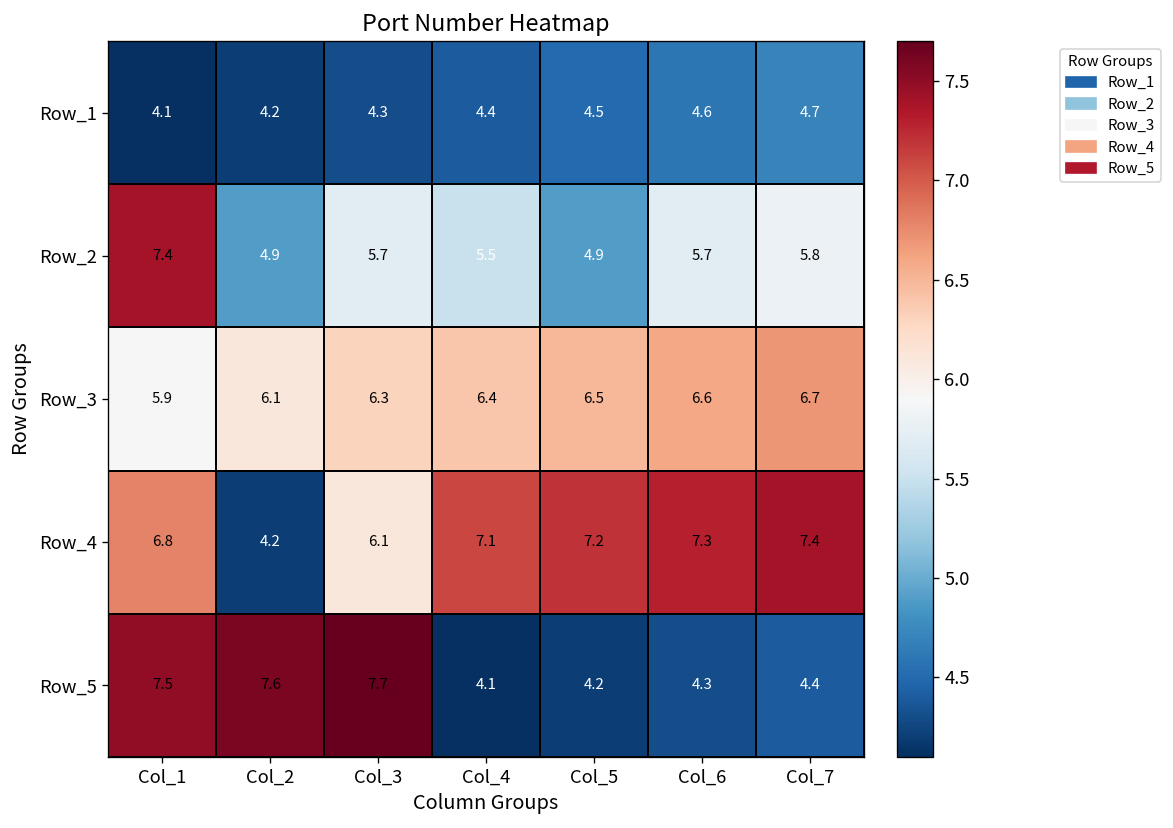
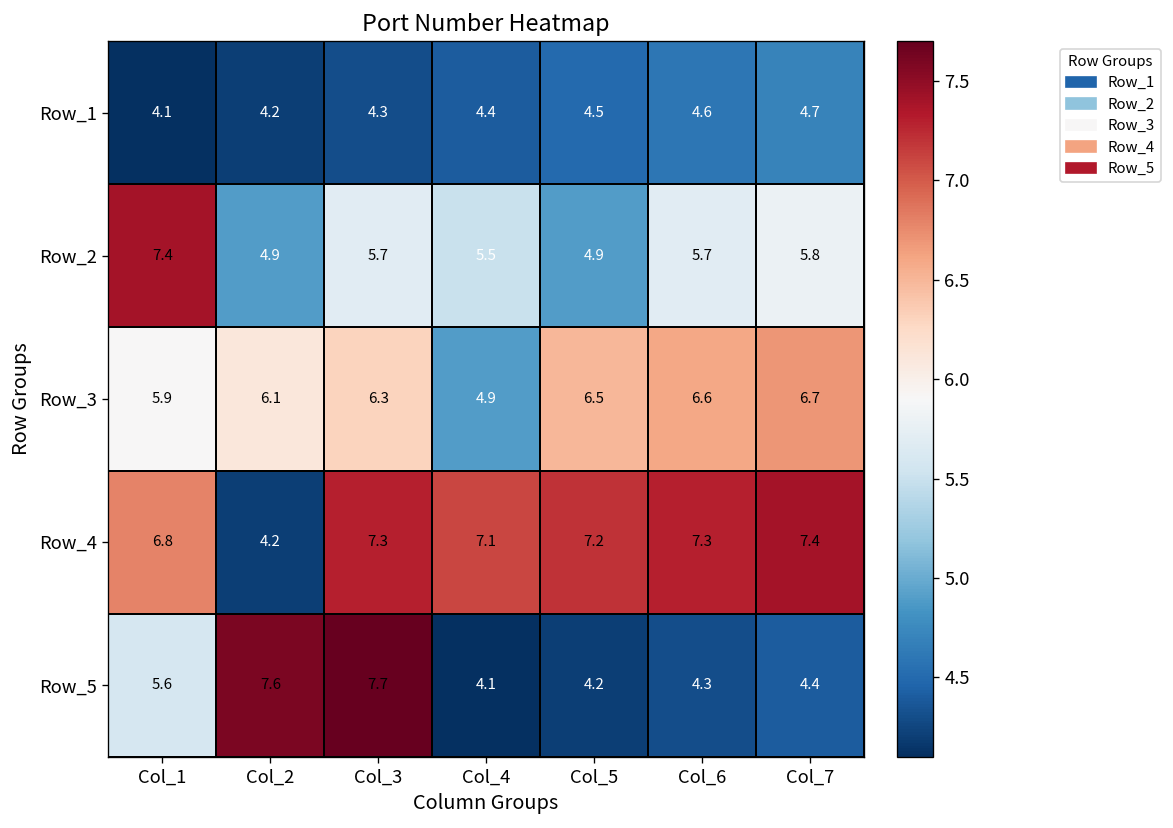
  {
    "Row_1": {
      "Col_1": 4.1,
      "Col_2": 4.2,
      "Col_3": 4.3,
      "Col_4": 4.4,
      "Col_5": 4.5,
      "Col_6": 4.6,
      "Col_7": 4.7
    },
    "Row_2": {
      "Col_1": 7.4,
      "Col_2": 4.9,
      "Col_3": 5.7,
      "Col_4": 5.5,
      "Col_5": 4.9,
      "Col_6": 5.7,
      "Col_7": 5.8
    },
    "Row_3": {
      "Col_1": 5.9,
      "Col_2": 6.1,
      "Col_3": 6.3,
-     "Col_4": 6.4,
+     "Col_4": 4.9,
      "Col_5": 6.5,
      "Col_6": 6.6,
      "Col_7": 6.7
    },
    "Row_4": {
      "Col_1": 6.8,
      "Col_2": 4.2,
-     "Col_3": 6.1,
+     "Col_3": 7.3,
      "Col_4": 7.1,
      "Col_5": 7.2,
      "Col_6": 7.3,
      "Col_7": 7.4
    },
    "Row_5": {
-     "Col_1": 7.5,
+     "Col_1": 5.6,
      "Col_2": 7.6,
      "Col_3": 7.7,
      "Col_4": 4.1,
      "Col_5": 4.2,
      "Col_6": 4.3,
      "Col_7": 4.4
    }
  }
